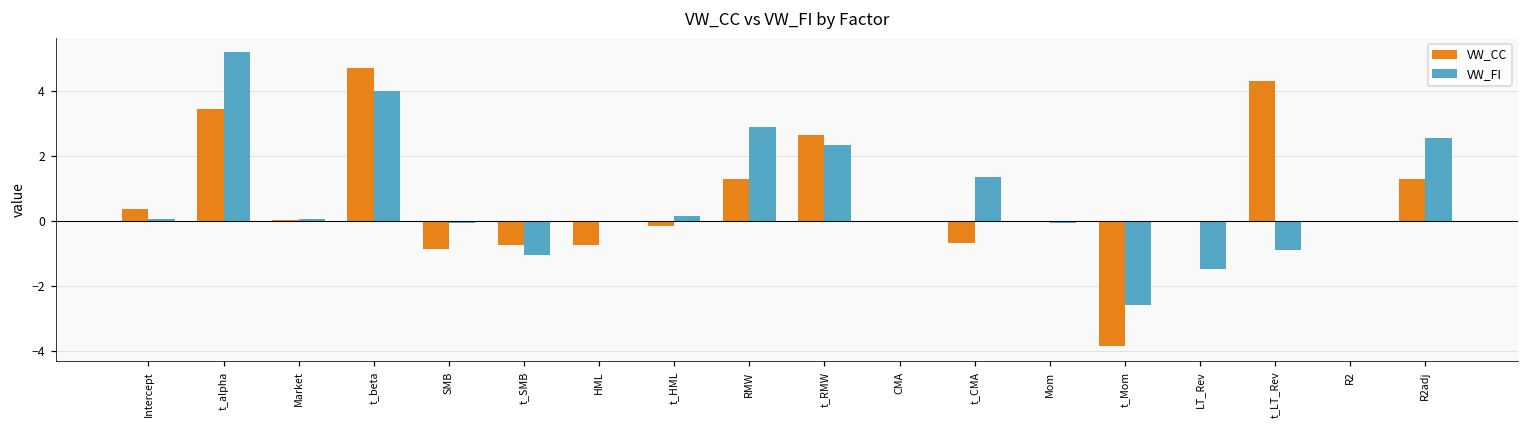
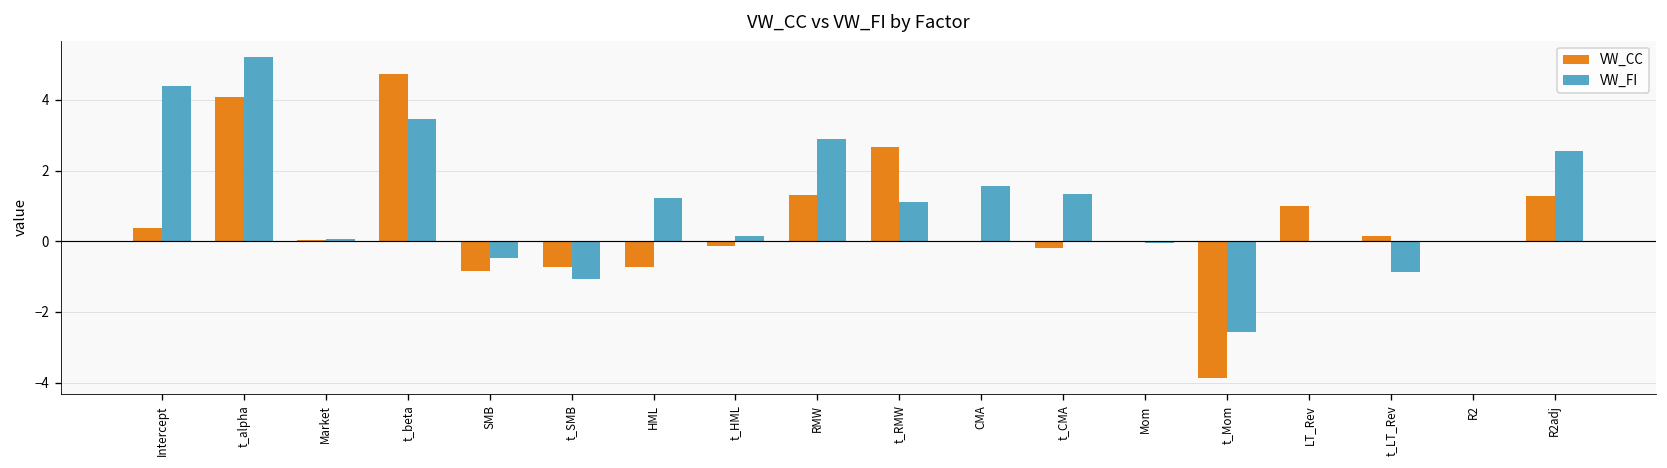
  {
    "VW_CC": {
      "Intercept": 0.4,
-     "t_alpha": 3.5,
+     "t_alpha": 4.1,
      "t_beta": 4.7,
      "SMB": -0.8,
      "t_SMB": -0.7,
      "HML": -0.7,
      "t_HML": -0.1,
      "RMW": 1.3,
      "t_RMW": 2.7,
-     "t_CMA": -0.7,
+     "t_CMA": -0.2,
      "t_Mom": -3.9,
-     "LT_Rev": 0.0,
-     "t_LT_Rev": 4.3,
+     "LT_Rev": 1.0,
+     "t_LT_Rev": 0.1,
      "R2adj": 1.3
    },
    "VW_FI": {
-     "Intercept": 0.1,
+     "Intercept": 4.4,
      "t_alpha": 5.2,
-     "t_beta": 4.0,
-     "SMB": 0.0,
+     "t_beta": 3.5,
+     "SMB": -0.5,
      "t_SMB": -1.1,
-     "HML": 0.0,
+     "HML": 1.2,
      "t_HML": 0.2,
      "RMW": 2.9,
-     "t_RMW": 2.3,
-     "CMA": 0.0,
+     "t_RMW": 1.1,
+     "CMA": 1.6,
      "t_CMA": 1.3,
      "t_Mom": -2.6,
-     "LT_Rev": -1.5,
+     "LT_Rev": 0.0,
      "t_LT_Rev": -0.9,
      "R2adj": 2.6
    }
  }
